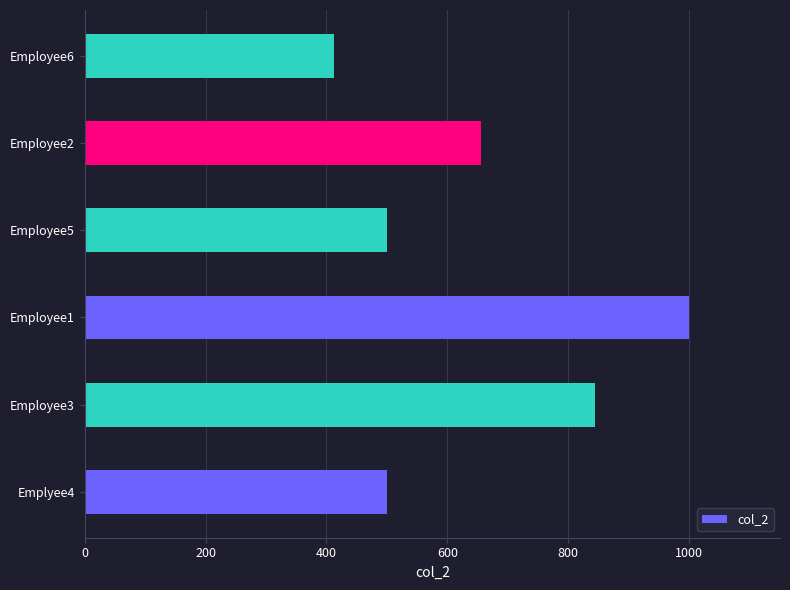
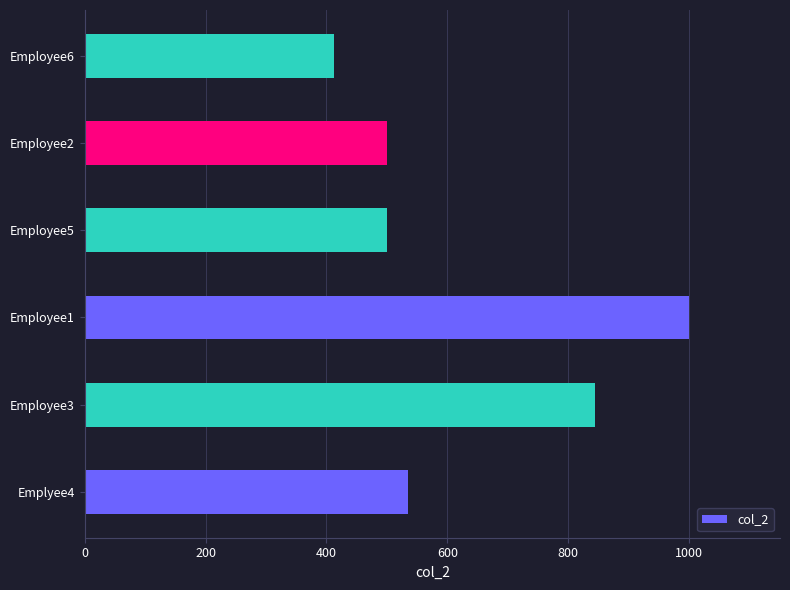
  {
    "Employee6": 410,
-   "Employee2": 660,
+   "Employee2": 500,
    "Employee5": 500,
    "Employee1": 1000,
    "Employee3": 840,
-   "Emplyee4": 500
+   "Emplyee4": 530
  }
